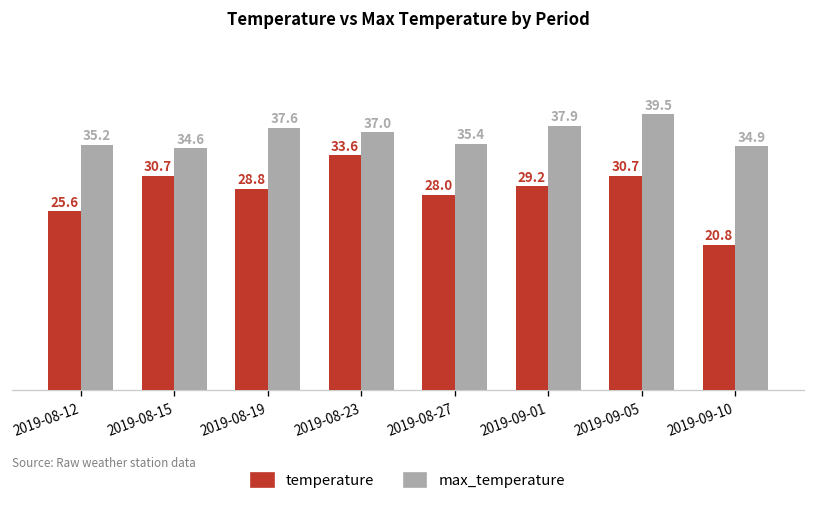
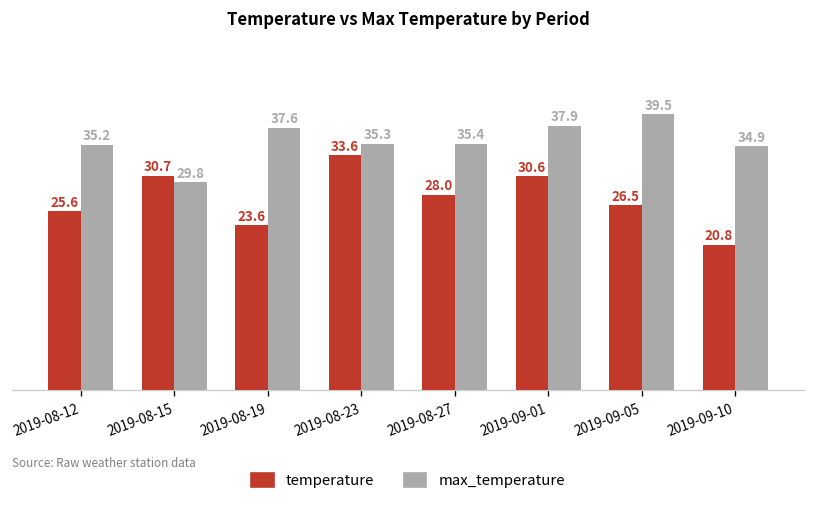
  {
    "temperature": {
      "2019-08-12": 25.6,
      "2019-08-15": 30.7,
-     "2019-08-19": 28.8,
+     "2019-08-19": 23.6,
      "2019-08-23": 33.6,
      "2019-08-27": 28.0,
-     "2019-09-01": 29.2,
-     "2019-09-05": 30.7,
+     "2019-09-01": 30.6,
+     "2019-09-05": 26.5,
      "2019-09-10": 20.8
    },
    "max_temperature": {
      "2019-08-12": 35.2,
-     "2019-08-15": 34.6,
+     "2019-08-15": 29.8,
      "2019-08-19": 37.6,
-     "2019-08-23": 37.0,
+     "2019-08-23": 35.3,
      "2019-08-27": 35.4,
      "2019-09-01": 37.9,
      "2019-09-05": 39.5,
      "2019-09-10": 34.9
    }
  }
